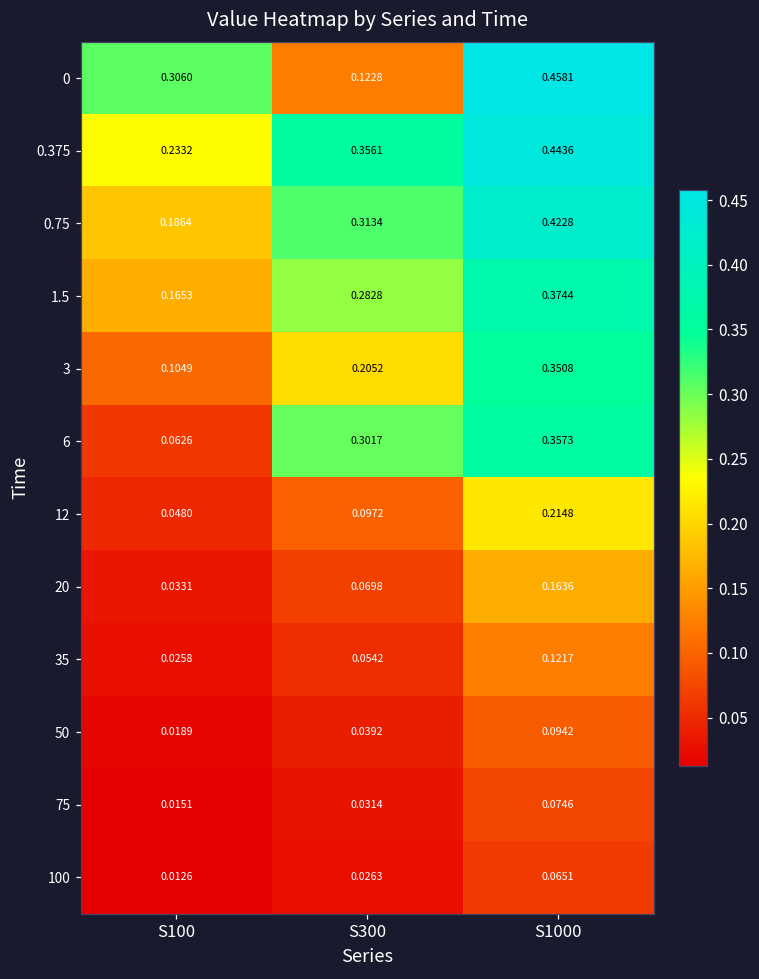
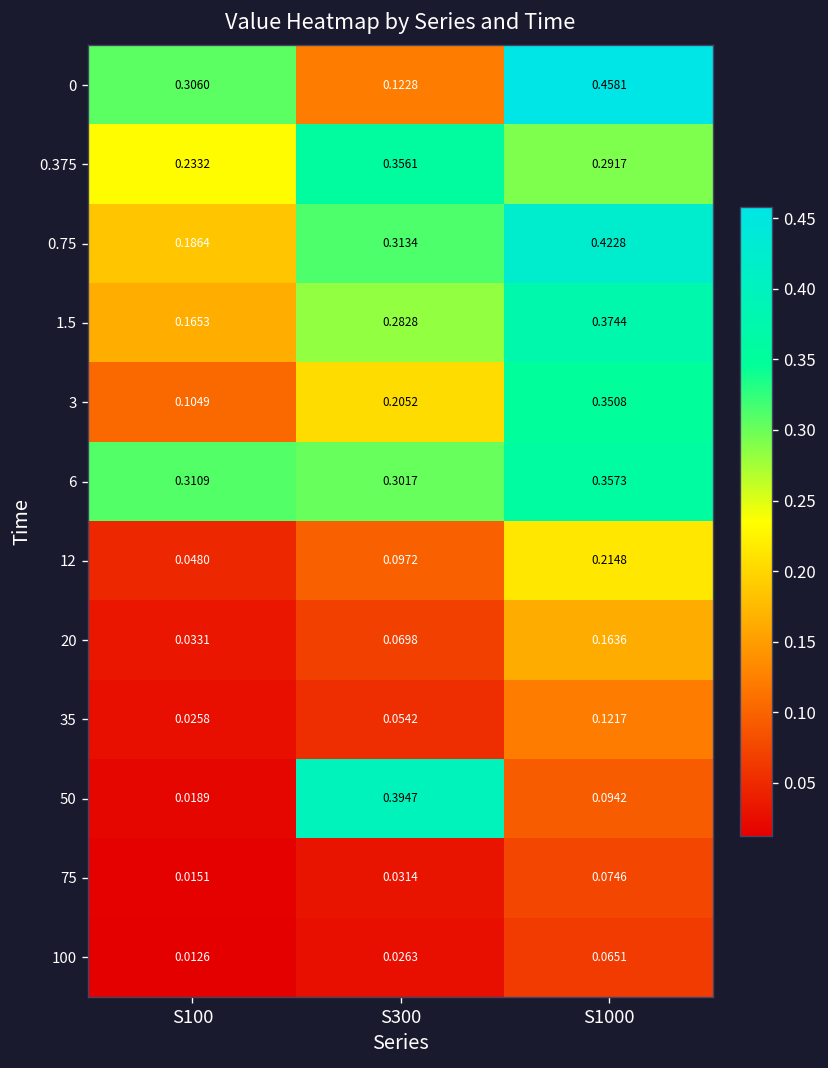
  {
    "0": {
      "S100": 0.3060,
      "S300": 0.1228,
      "S1000": 0.4581
    },
    "0.375": {
      "S100": 0.2332,
      "S300": 0.3561,
-     "S1000": 0.4436
+     "S1000": 0.2917
    },
    "0.75": {
      "S100": 0.1864,
      "S300": 0.3134,
      "S1000": 0.4228
    },
    "1.5": {
      "S100": 0.1653,
      "S300": 0.2828,
      "S1000": 0.3744
    },
    "3": {
      "S100": 0.1049,
      "S300": 0.2052,
      "S1000": 0.3508
    },
    "6": {
-     "S100": 0.0626,
+     "S100": 0.3109,
      "S300": 0.3017,
      "S1000": 0.3573
    },
    "12": {
      "S100": 0.0480,
      "S300": 0.0972,
      "S1000": 0.2148
    },
    "20": {
      "S100": 0.0331,
      "S300": 0.0698,
      "S1000": 0.1636
    },
    "35": {
      "S100": 0.0258,
      "S300": 0.0542,
      "S1000": 0.1217
    },
    "50": {
      "S100": 0.0189,
-     "S300": 0.0392,
+     "S300": 0.3947,
      "S1000": 0.0942
    },
    "75": {
      "S100": 0.0151,
      "S300": 0.0314,
      "S1000": 0.0746
    },
    "100": {
      "S100": 0.0126,
      "S300": 0.0263,
      "S1000": 0.0651
    }
  }
